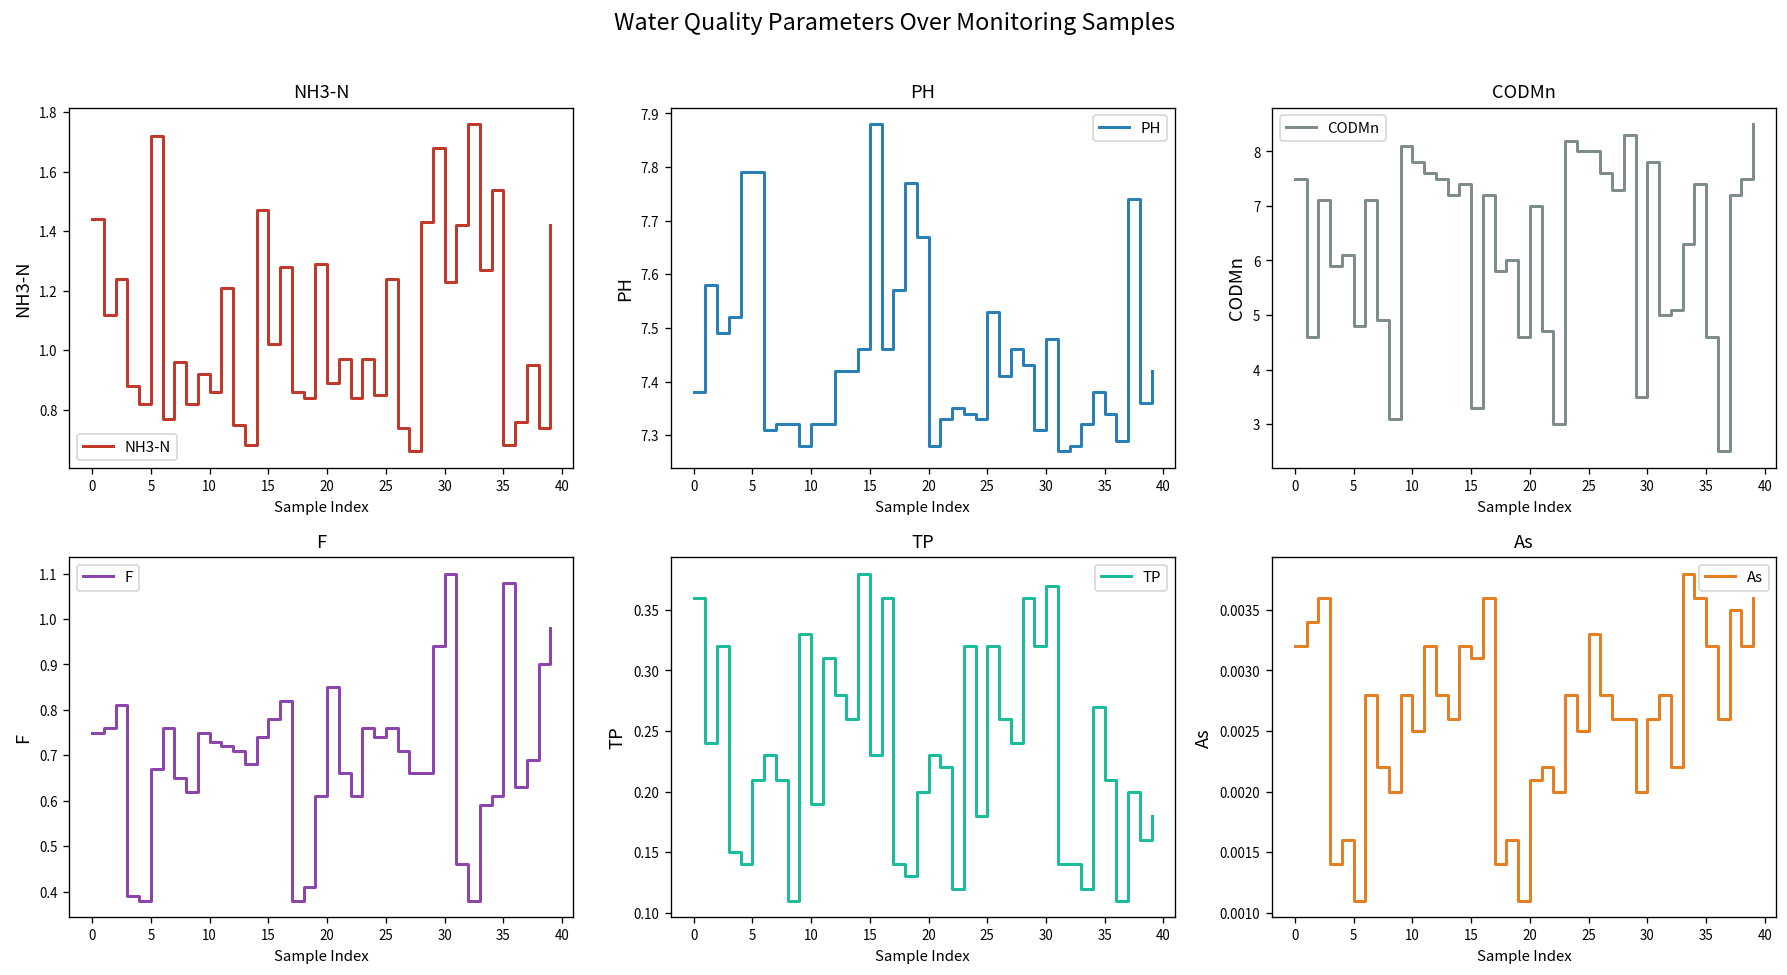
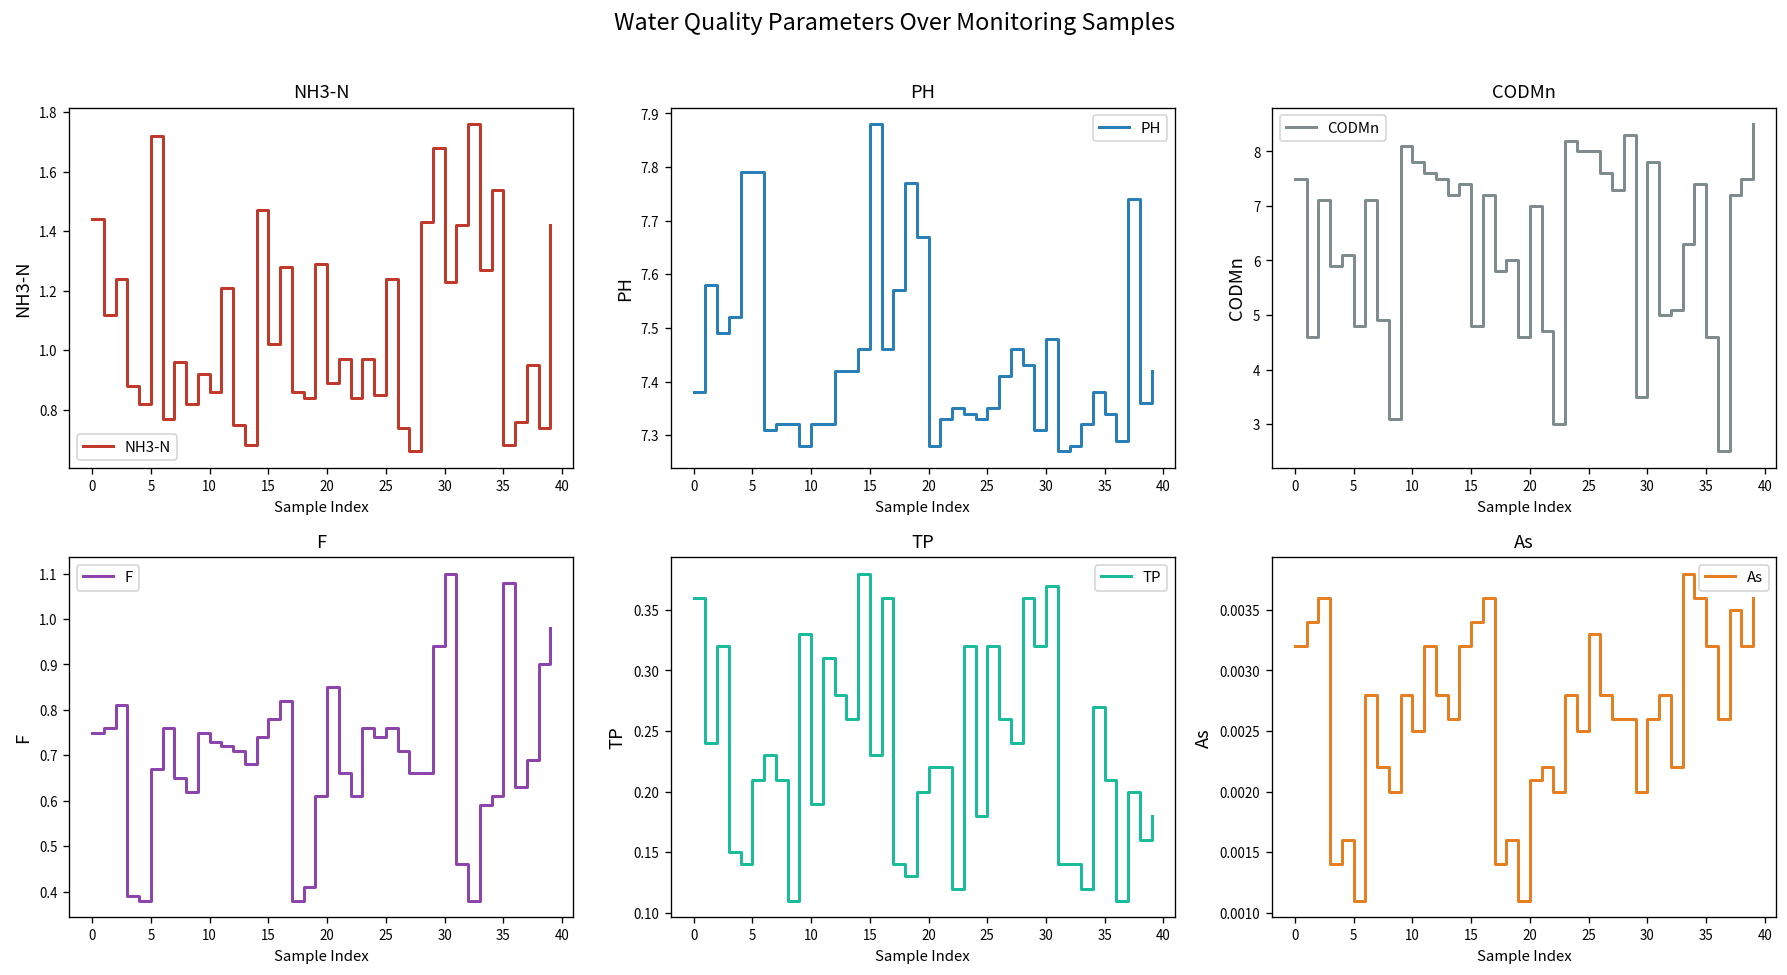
  {
    "NH3-N": {
      "0": 1.44,
      "5": 1.72,
      "10": 0.86,
      "15": 1.02,
      "20": 0.89,
      "25": 1.24,
      "30": 1.23,
      "35": 0.68
    },
    "PH": {
      "0": 7.38,
      "5": 7.79,
      "10": 7.32,
      "15": 7.88,
      "20": 7.28,
-     "25": 7.53,
+     "25": 7.35,
      "30": 7.48,
      "35": 7.34
    },
    "CODMn": {
      "0": 7.5,
      "5": 4.8,
      "10": 7.8,
-     "15": 3.3,
+     "15": 4.8,
      "20": 7.0,
      "25": 8.0,
      "30": 7.8,
      "35": 4.6
    },
    "F": {
      "0": 0.75,
      "5": 0.67,
      "10": 0.73,
      "15": 0.78,
      "20": 0.85,
      "25": 0.76,
      "30": 1.10,
      "35": 1.08
    },
    "TP": {
      "0": 0.36,
      "5": 0.21,
      "10": 0.19,
      "15": 0.23,
-     "20": 0.23,
+     "20": 0.22,
      "25": 0.32,
      "30": 0.37,
      "35": 0.21
    },
    "As": {
      "0": 0.0032,
      "5": 0.0011,
      "10": 0.0025,
-     "15": 0.0031,
+     "15": 0.0034,
      "20": 0.0021,
      "25": 0.0033,
      "30": 0.0026,
      "35": 0.0032
    }
  }
